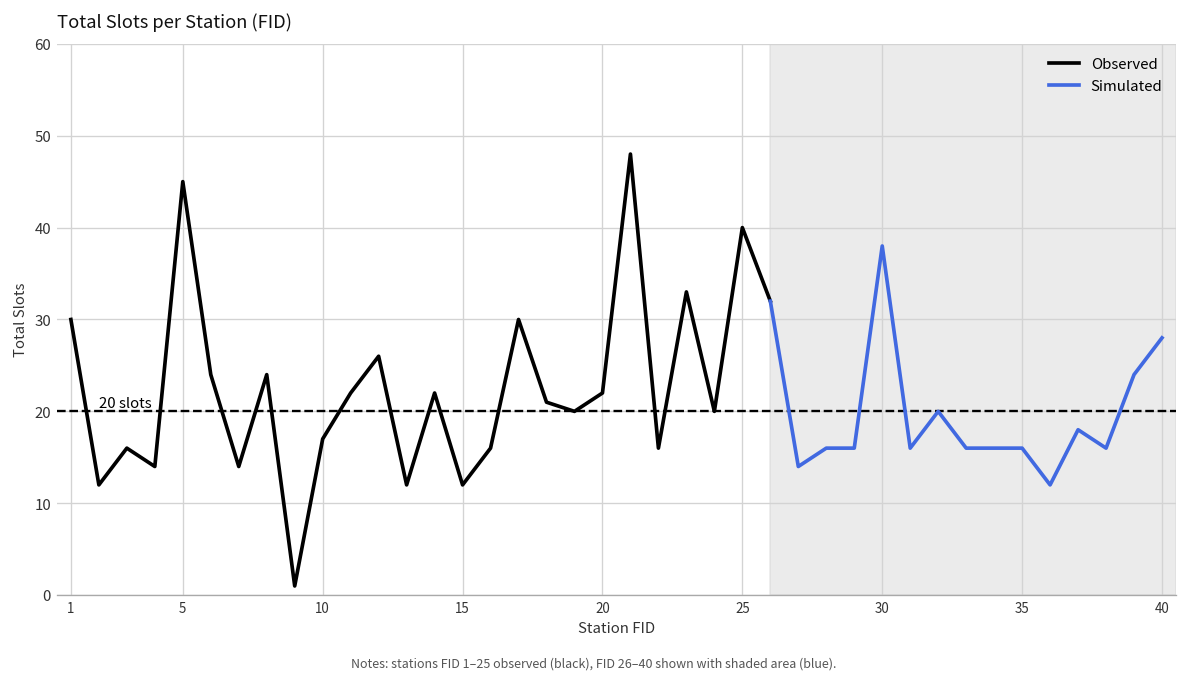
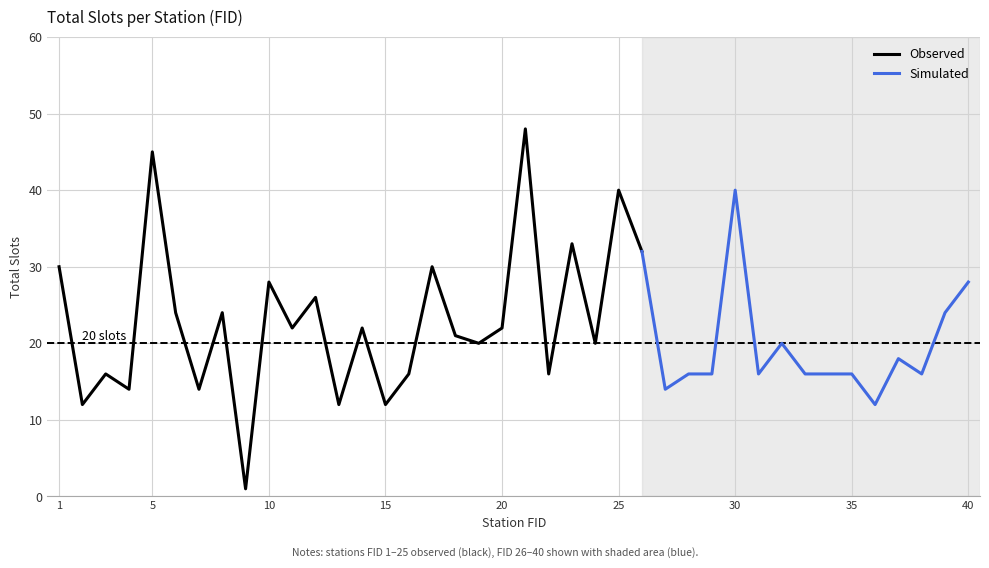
  {
    "Observed": {
      "1": 30,
      "5": 45,
-     "10": 17,
+     "10": 28,
      "15": 12,
      "20": 22,
      "25": 40
    },
    "Simulated": {
-     "30": 38,
+     "30": 40,
      "35": 16,
      "40": 28
    }
  }
